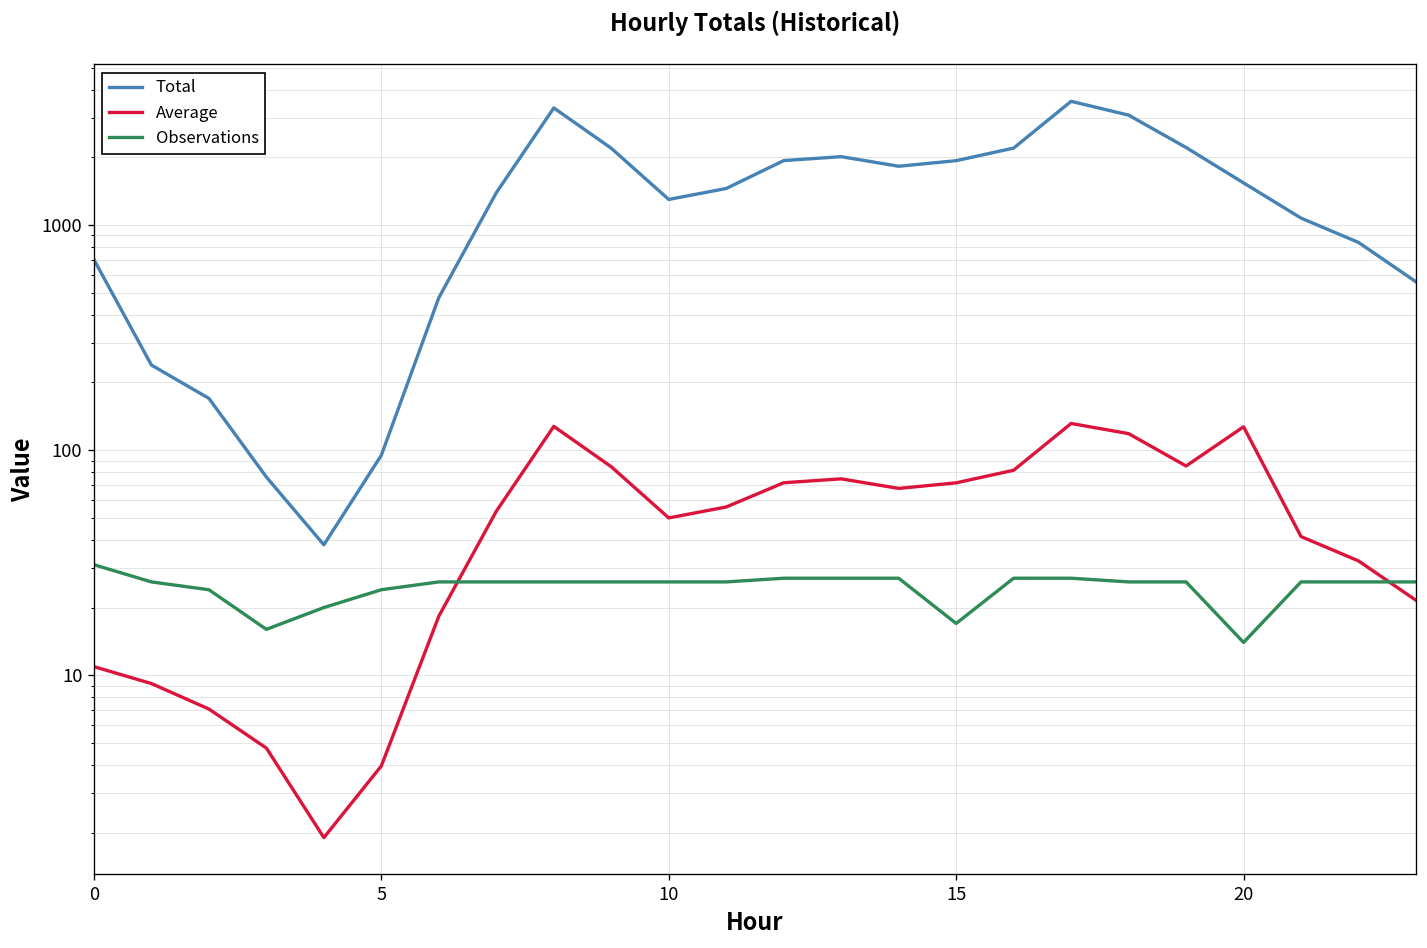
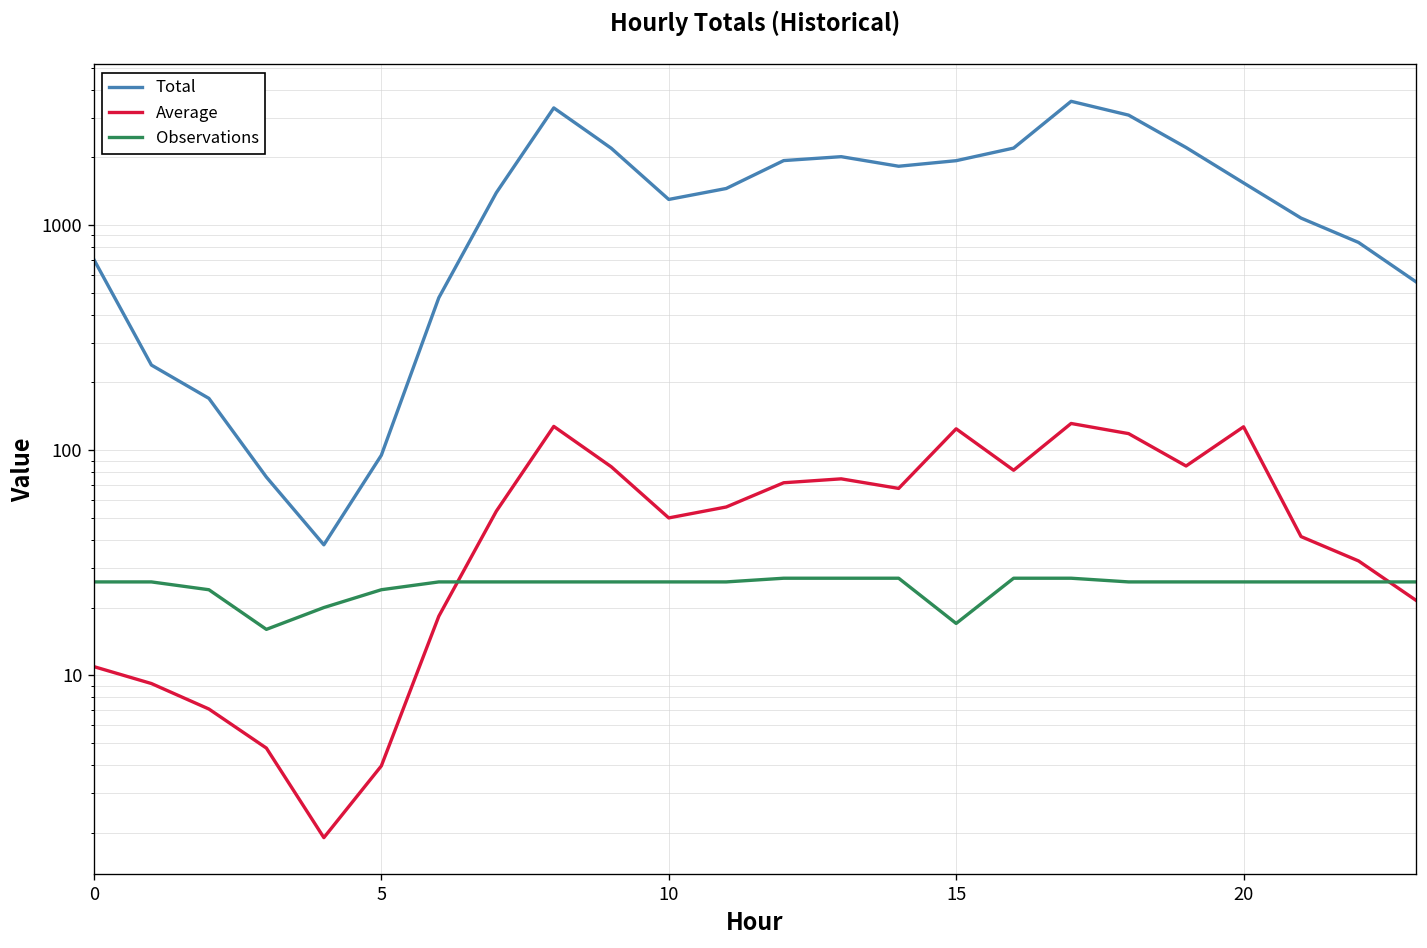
  {
    "Total": {
      "0": 700,
      "5": 100,
      "10": 1300,
      "15": 1900,
      "20": 1500
    },
    "Average": {
      "0": 11,
      "5": 4,
      "10": 50,
-     "15": 72,
+     "15": 120,
      "20": 130
    },
    "Observations": {
-     "0": 31,
+     "0": 26,
      "5": 24,
      "10": 26,
      "15": 17,
-     "20": 14
+     "20": 26
    }
  }
